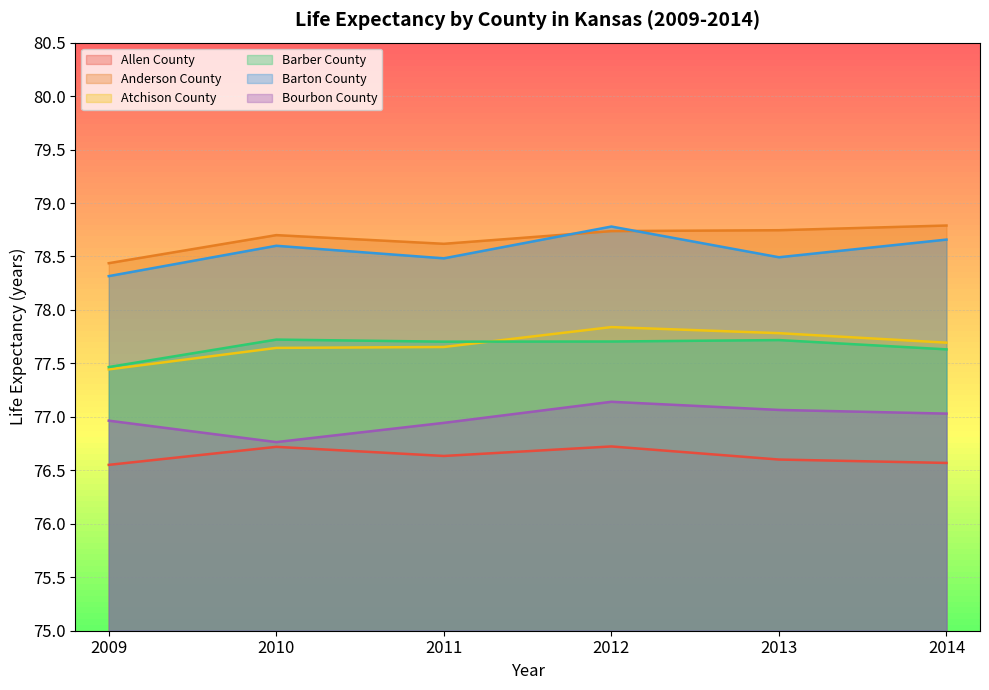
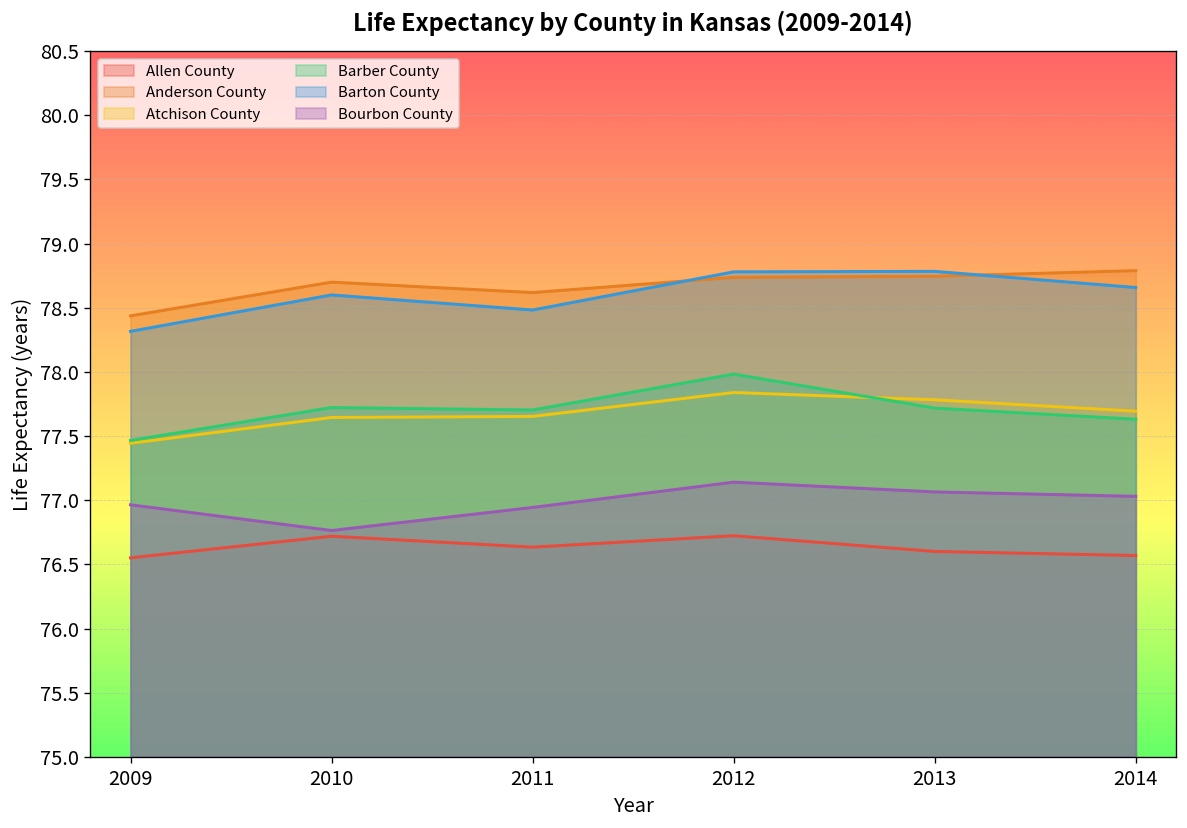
  {
    "Barber County": {
      "2010": 77.72,
      "2011": 77.70,
-     "2012": 77.70,
+     "2012": 77.98,
      "2013": 77.72,
      "2014": 77.63
    },
    "Barton County": {
      "2009": 78.32,
      "2010": 78.60,
      "2011": 78.48,
      "2012": 78.78,
-     "2013": 78.49,
+     "2013": 78.78,
      "2014": 78.66
    },
    "Bourbon County": {
      "2009": 76.96,
      "2010": 76.76,
      "2011": 76.94,
      "2012": 77.14,
      "2013": 77.06,
      "2014": 77.03
    }
  }
